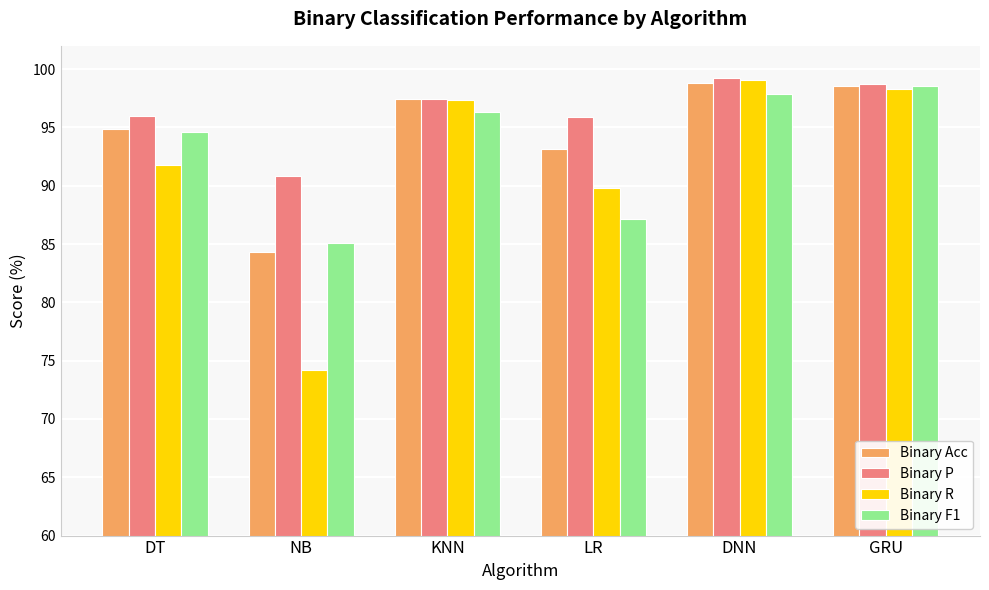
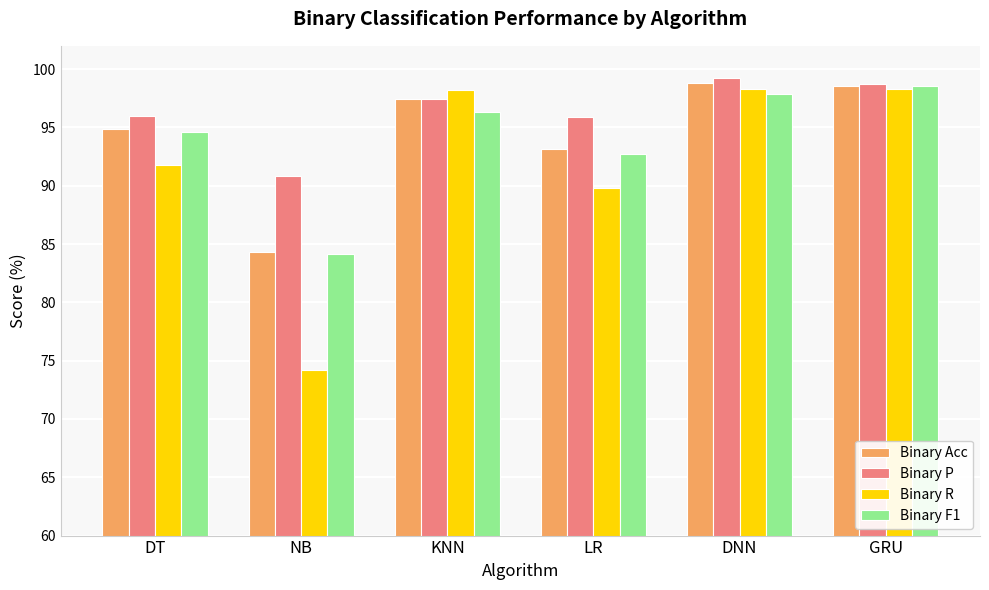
  {
    "Binary R": {
      "DT": 91.7,
      "NB": 74.2,
-     "KNN": 97.4,
+     "KNN": 98.2,
      "LR": 89.8,
-     "DNN": 99.1,
+     "DNN": 98.3,
      "GRU": 98.3
    },
    "Binary F1": {
      "DT": 94.6,
-     "NB": 85.1,
+     "NB": 84.1,
      "KNN": 96.3,
-     "LR": 87.2,
+     "LR": 92.7,
      "DNN": 97.9,
      "GRU": 98.5
    }
  }
